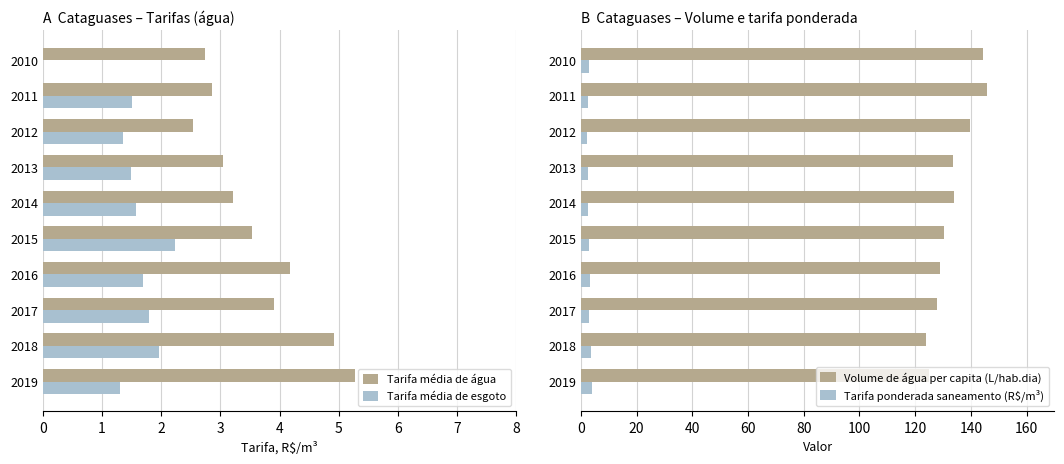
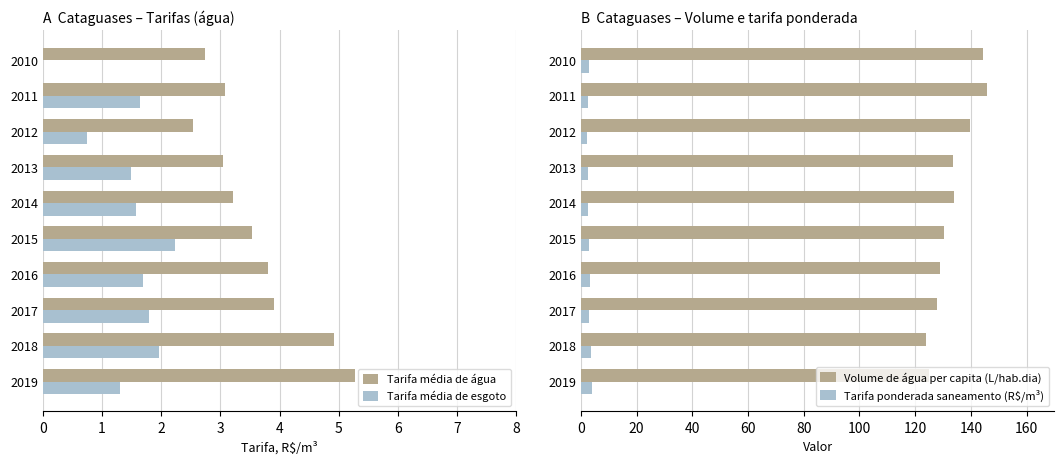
  {
    "A Cataguases – Tarifas (água)": {
      "Tarifa média de água": {
        "2010": 2.7,
-       "2011": 2.9,
+       "2011": 3.1,
        "2012": 2.5,
        "2013": 3.1,
        "2014": 3.2,
        "2015": 3.5,
-       "2016": 4.2,
+       "2016": 3.8,
        "2017": 3.9,
        "2018": 4.9,
        "2019": 5.3
      },
      "Tarifa média de esgoto": {
        "2010": 0.0,
-       "2011": 1.5,
-       "2012": 1.4,
+       "2011": 1.6,
+       "2012": 0.7,
        "2013": 1.5,
        "2014": 1.6,
        "2015": 2.2,
        "2016": 1.7,
        "2017": 1.8,
        "2018": 2.0,
        "2019": 1.3
      }
    },
    "B Cataguases – Volume e tarifa ponderada": {
      "Volume de água per capita (L/hab.dia)": {
        "2010": 144,
        "2011": 146,
        "2012": 140,
        "2013": 133,
        "2014": 134,
        "2015": 130,
        "2016": 129,
        "2017": 128,
        "2018": 124
      },
      "Tarifa ponderada saneamento (R$/m³)": {
        "2010": 3,
        "2011": 3,
        "2012": 2,
        "2013": 2,
        "2014": 3,
        "2015": 3,
        "2016": 3,
        "2017": 3,
        "2018": 4,
        "2019": 4
      }
    }
  }
